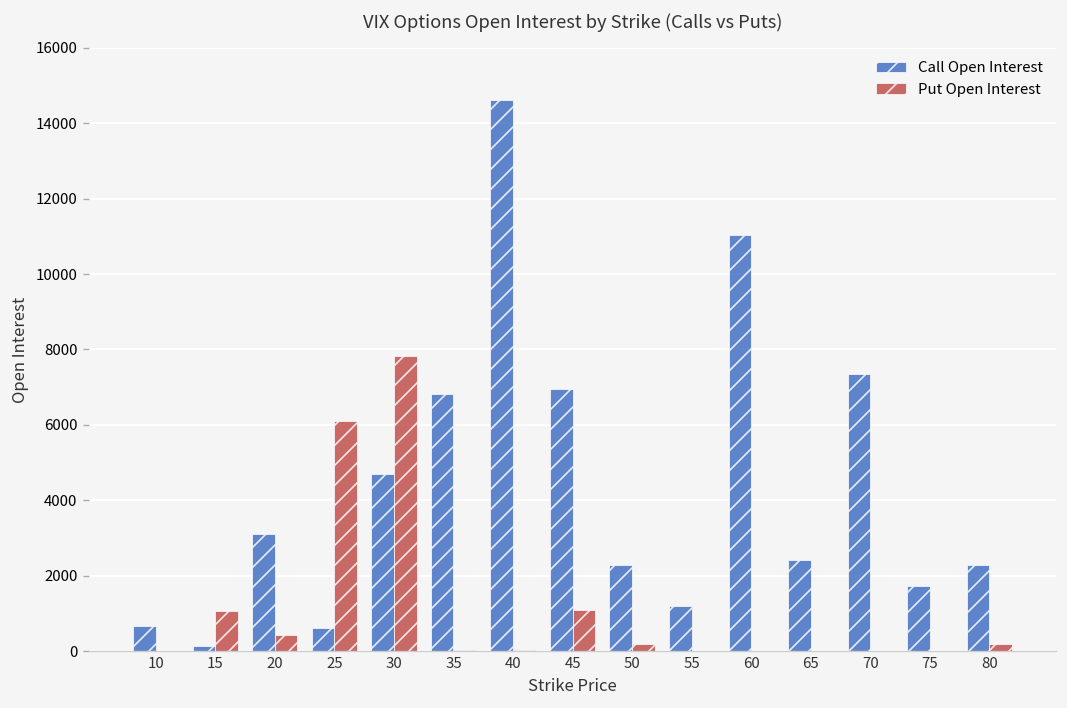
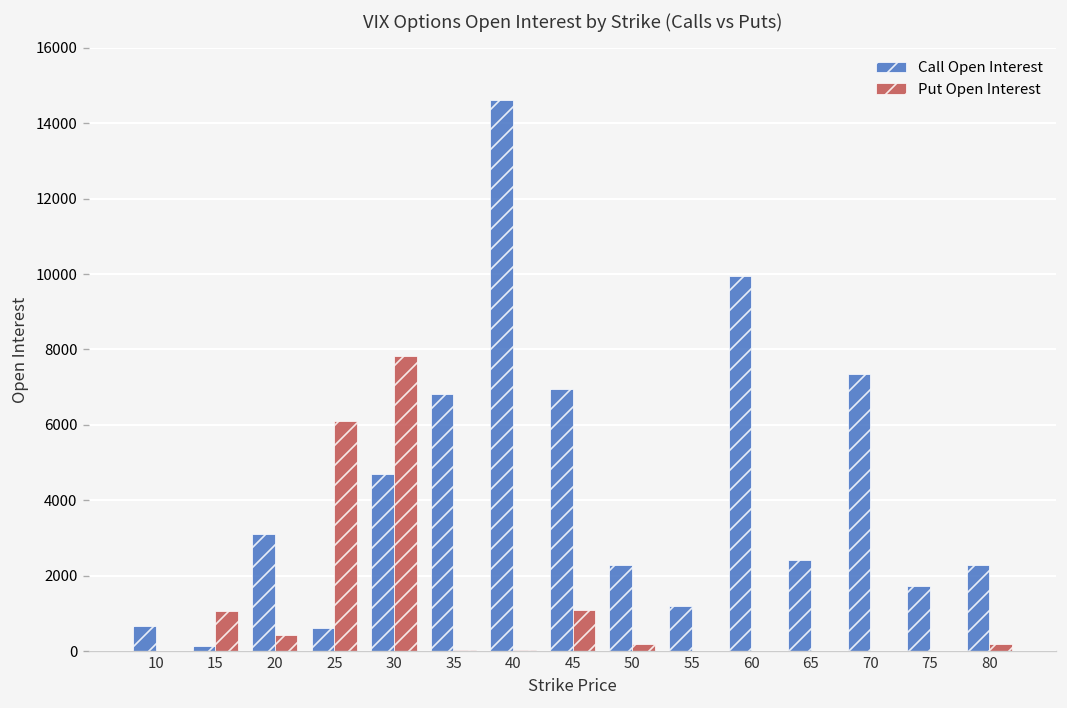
  {
    "Call Open Interest": {
      "10": 700,
      "15": 100,
      "20": 3100,
      "25": 600,
      "30": 4700,
      "35": 6800,
      "40": 14600,
      "45": 6900,
      "50": 2300,
      "55": 1200,
-     "60": 11000,
+     "60": 9900,
      "65": 2400,
      "70": 7400,
      "75": 1700,
      "80": 2300
    },
    "Put Open Interest": {
      "15": 1100,
      "20": 400,
      "25": 6100,
      "30": 7800,
      "45": 1100,
      "50": 200,
      "55": 0,
      "60": 0,
      "75": 0,
      "80": 200
    }
  }
